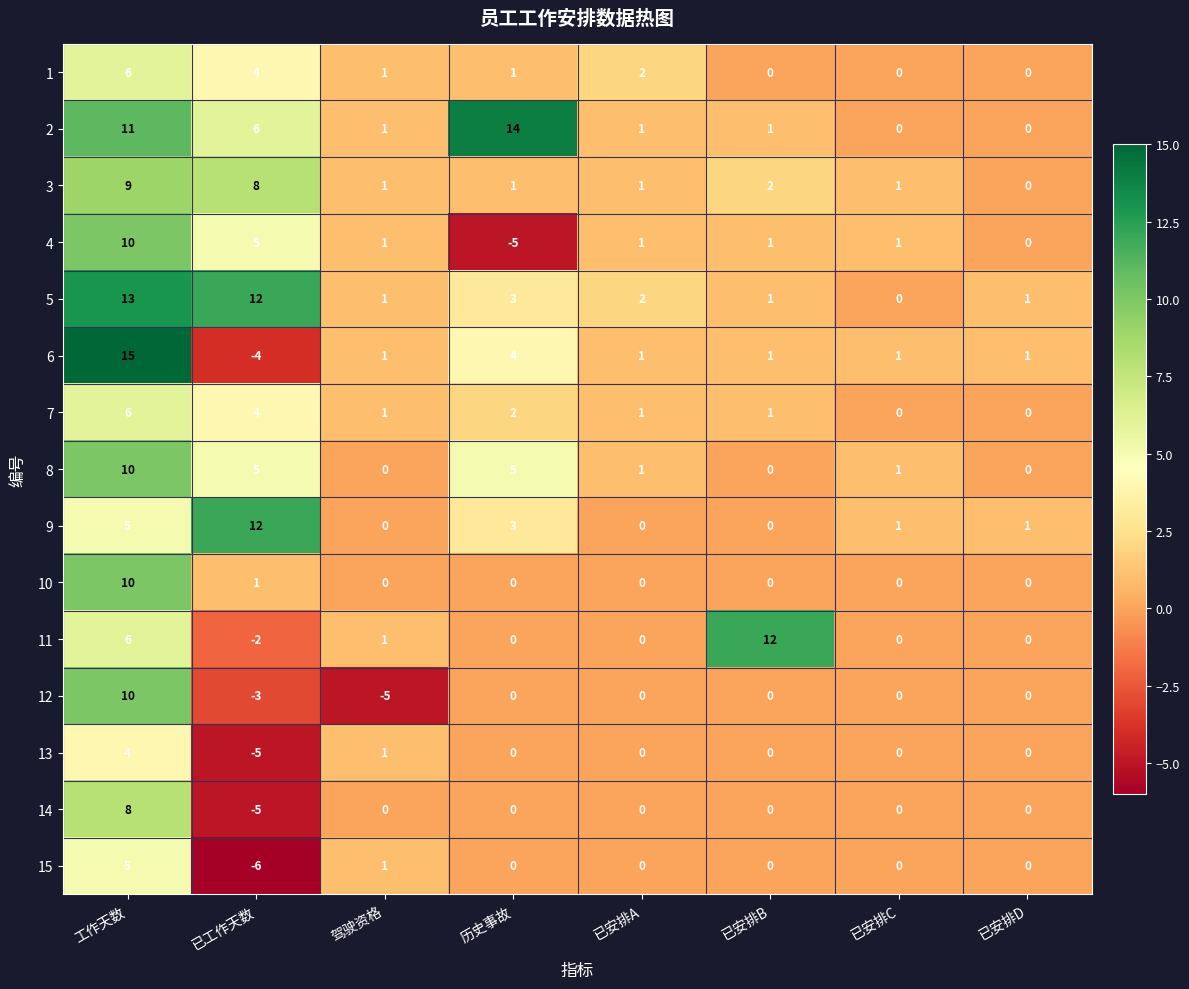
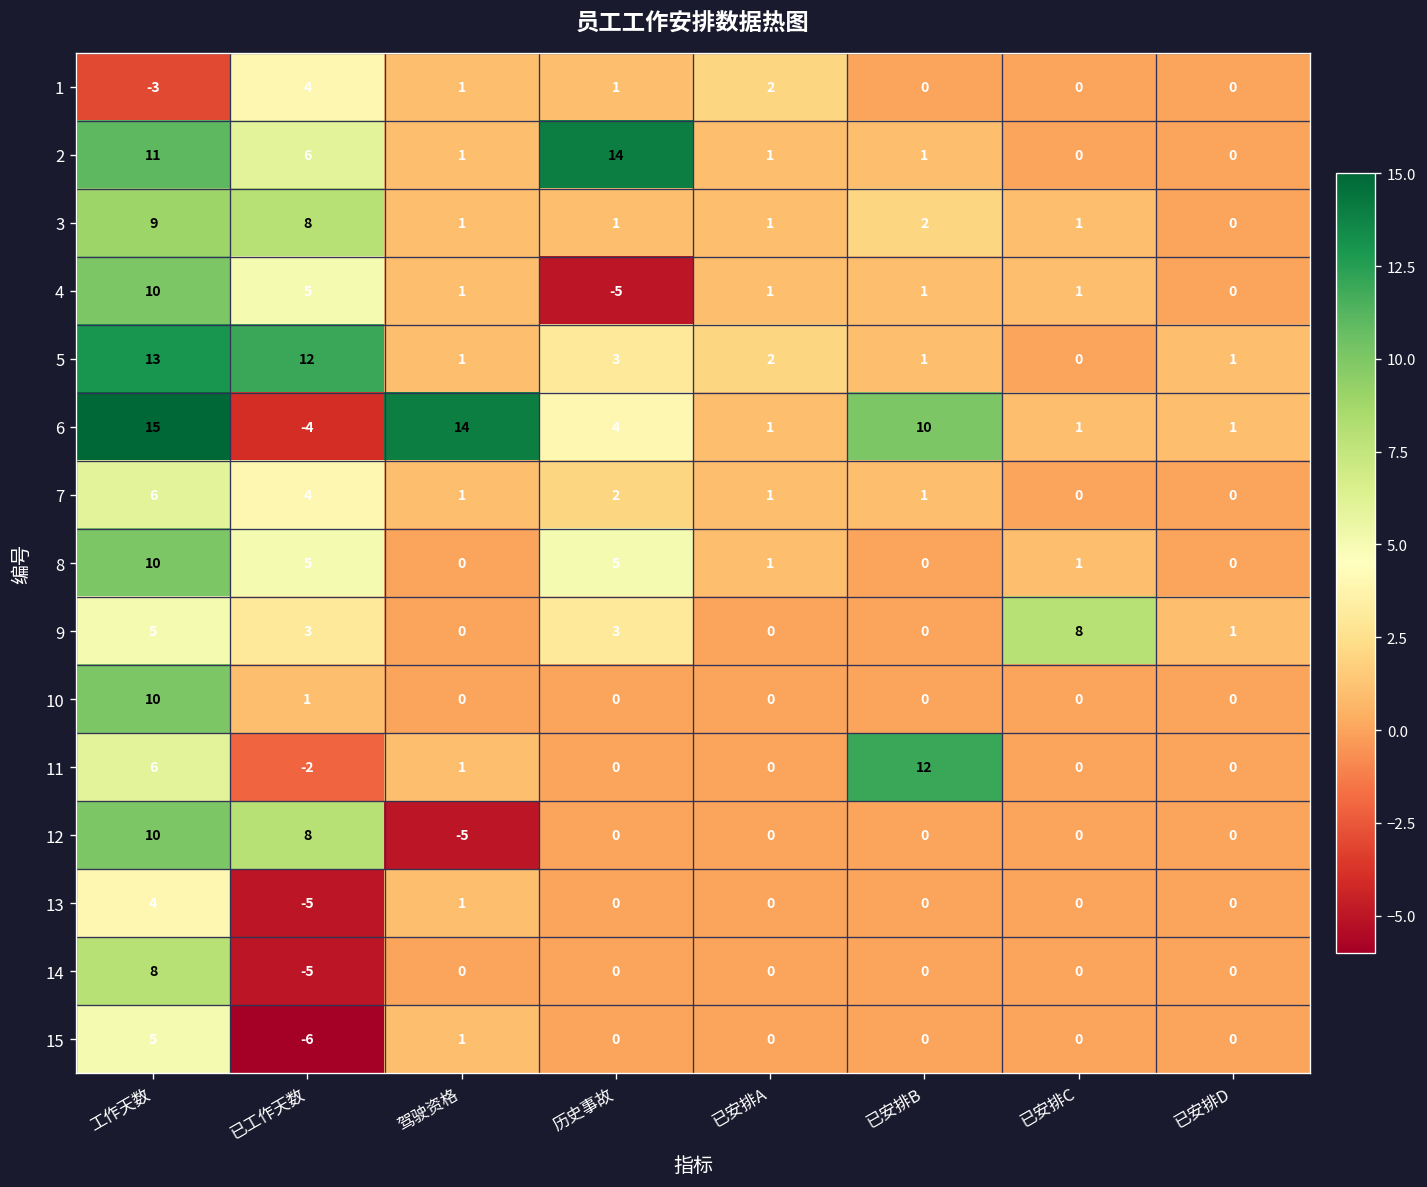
  {
    "1": {
-     "工作天数": 6,
+     "工作天数": -3,
      "已工作天数": 4,
      "驾驶资格": 1,
      "历史事故": 1,
      "已安排A": 2,
      "已安排B": 0,
      "已安排C": 0,
      "已安排D": 0
    },
    "2": {
      "工作天数": 11,
      "已工作天数": 6,
      "驾驶资格": 1,
      "历史事故": 14,
      "已安排A": 1,
      "已安排B": 1,
      "已安排C": 0,
      "已安排D": 0
    },
    "3": {
      "工作天数": 9,
      "已工作天数": 8,
      "驾驶资格": 1,
      "历史事故": 1,
      "已安排A": 1,
      "已安排B": 2,
      "已安排C": 1,
      "已安排D": 0
    },
    "4": {
      "工作天数": 10,
      "已工作天数": 5,
      "驾驶资格": 1,
      "历史事故": -5,
      "已安排A": 1,
      "已安排B": 1,
      "已安排C": 1,
      "已安排D": 0
    },
    "5": {
      "工作天数": 13,
      "已工作天数": 12,
      "驾驶资格": 1,
      "历史事故": 3,
      "已安排A": 2,
      "已安排B": 1,
      "已安排C": 0,
      "已安排D": 1
    },
    "6": {
      "工作天数": 15,
      "已工作天数": -4,
-     "驾驶资格": 1,
+     "驾驶资格": 14,
      "历史事故": 4,
      "已安排A": 1,
-     "已安排B": 1,
+     "已安排B": 10,
      "已安排C": 1,
      "已安排D": 1
    },
    "7": {
      "工作天数": 6,
      "已工作天数": 4,
      "驾驶资格": 1,
      "历史事故": 2,
      "已安排A": 1,
      "已安排B": 1,
      "已安排C": 0,
      "已安排D": 0
    },
    "8": {
      "工作天数": 10,
      "已工作天数": 5,
      "驾驶资格": 0,
      "历史事故": 5,
      "已安排A": 1,
      "已安排B": 0,
      "已安排C": 1,
      "已安排D": 0
    },
    "9": {
      "工作天数": 5,
-     "已工作天数": 12,
+     "已工作天数": 3,
      "驾驶资格": 0,
      "历史事故": 3,
      "已安排A": 0,
      "已安排B": 0,
-     "已安排C": 1,
+     "已安排C": 8,
      "已安排D": 1
    },
    "10": {
      "工作天数": 10,
      "已工作天数": 1,
      "驾驶资格": 0,
      "历史事故": 0,
      "已安排A": 0,
      "已安排B": 0,
      "已安排C": 0,
      "已安排D": 0
    },
    "11": {
      "工作天数": 6,
      "已工作天数": -2,
      "驾驶资格": 1,
      "历史事故": 0,
      "已安排A": 0,
      "已安排B": 12,
      "已安排C": 0,
      "已安排D": 0
    },
    "12": {
      "工作天数": 10,
-     "已工作天数": -3,
+     "已工作天数": 8,
      "驾驶资格": -5,
      "历史事故": 0,
      "已安排A": 0,
      "已安排B": 0,
      "已安排C": 0,
      "已安排D": 0
    },
    "13": {
      "工作天数": 4,
      "已工作天数": -5,
      "驾驶资格": 1,
      "历史事故": 0,
      "已安排A": 0,
      "已安排B": 0,
      "已安排C": 0,
      "已安排D": 0
    },
    "14": {
      "工作天数": 8,
      "已工作天数": -5,
      "驾驶资格": 0,
      "历史事故": 0,
      "已安排A": 0,
      "已安排B": 0,
      "已安排C": 0,
      "已安排D": 0
    },
    "15": {
      "工作天数": 5,
      "已工作天数": -6,
      "驾驶资格": 1,
      "历史事故": 0,
      "已安排A": 0,
      "已安排B": 0,
      "已安排C": 0,
      "已安排D": 0
    }
  }
